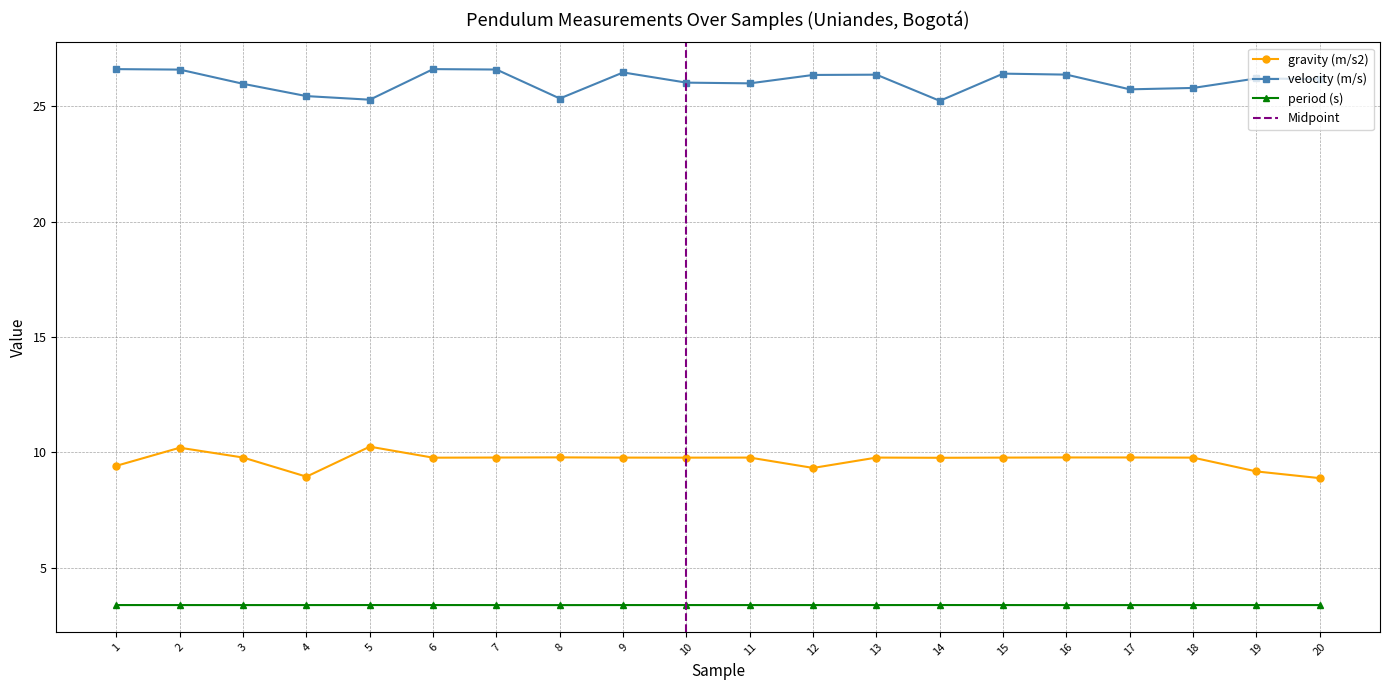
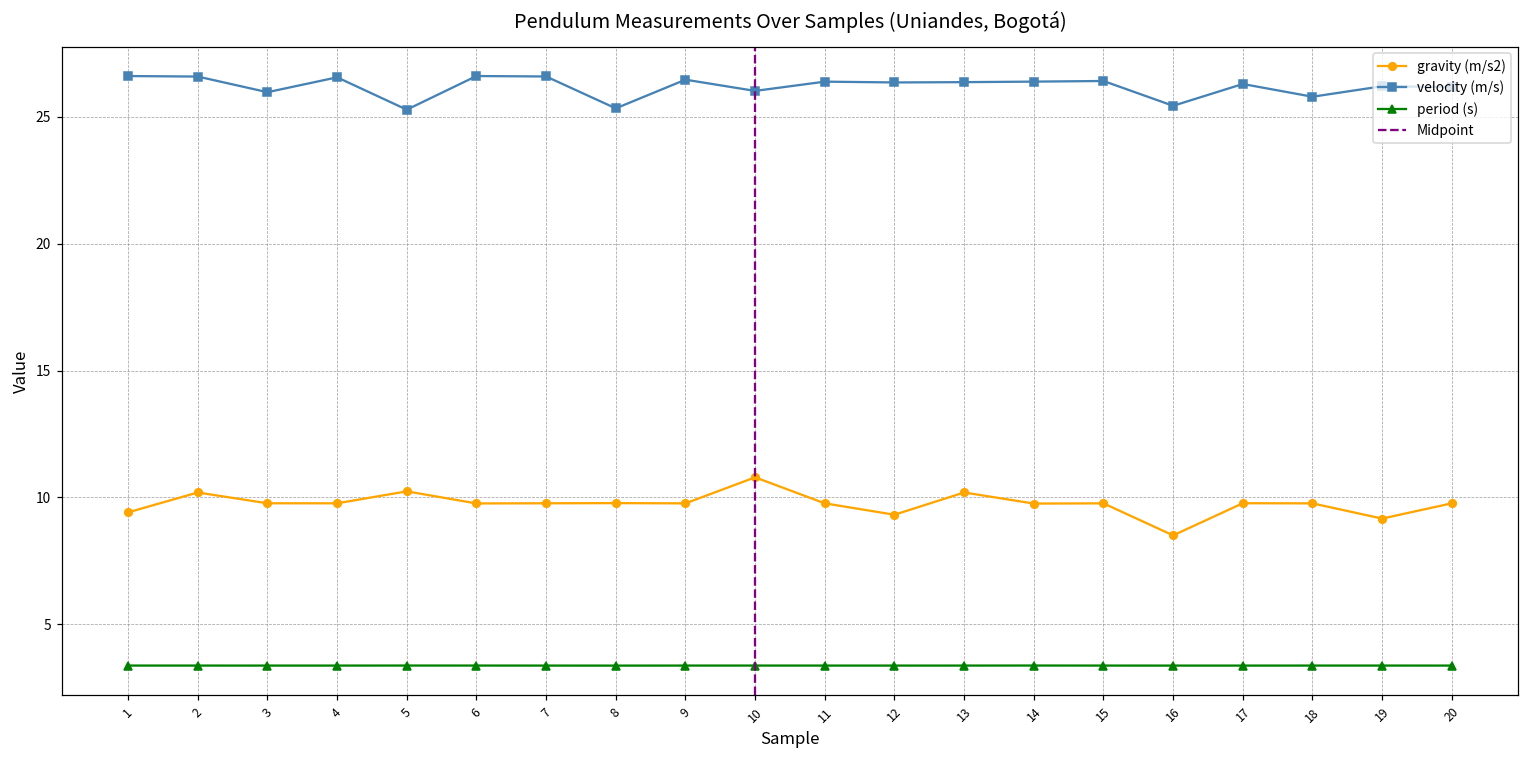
  {
    "gravity (m/s2)": {
      "1": 9.4,
      "2": 10.2,
      "3": 9.8,
-     "4": 8.9,
+     "4": 9.8,
      "5": 10.2,
      "6": 9.8,
      "7": 9.8,
      "8": 9.8,
      "9": 9.8,
-     "10": 9.8,
+     "10": 10.8,
      "11": 9.8,
      "12": 9.3,
-     "13": 9.8,
+     "13": 10.2,
      "14": 9.8,
      "15": 9.8,
-     "16": 9.8,
+     "16": 8.5,
      "17": 9.8,
      "18": 9.8,
      "19": 9.2,
-     "20": 8.9
+     "20": 9.8
    },
    "velocity (m/s)": {
      "1": 26.6,
      "2": 26.6,
      "3": 26.0,
-     "4": 25.4,
+     "4": 26.6,
      "5": 25.3,
      "6": 26.6,
      "7": 26.6,
      "8": 25.3,
      "9": 26.5,
      "10": 26.0,
-     "11": 26.0,
+     "11": 26.4,
      "12": 26.4,
      "13": 26.4,
-     "14": 25.2,
+     "14": 26.4,
      "15": 26.4,
-     "16": 26.4,
-     "17": 25.7,
+     "16": 25.4,
+     "17": 26.3,
      "18": 25.8
    },
    "period (s)": {
      "1": 3.4,
      "2": 3.4,
      "3": 3.4,
      "4": 3.4,
      "5": 3.4,
      "6": 3.4,
      "7": 3.4,
      "8": 3.4,
      "9": 3.4,
      "10": 3.4,
      "11": 3.4,
      "12": 3.4,
      "13": 3.4,
      "14": 3.4,
      "15": 3.4,
      "16": 3.4,
      "17": 3.4,
      "18": 3.4,
      "19": 3.4,
      "20": 3.4
    }
  }
